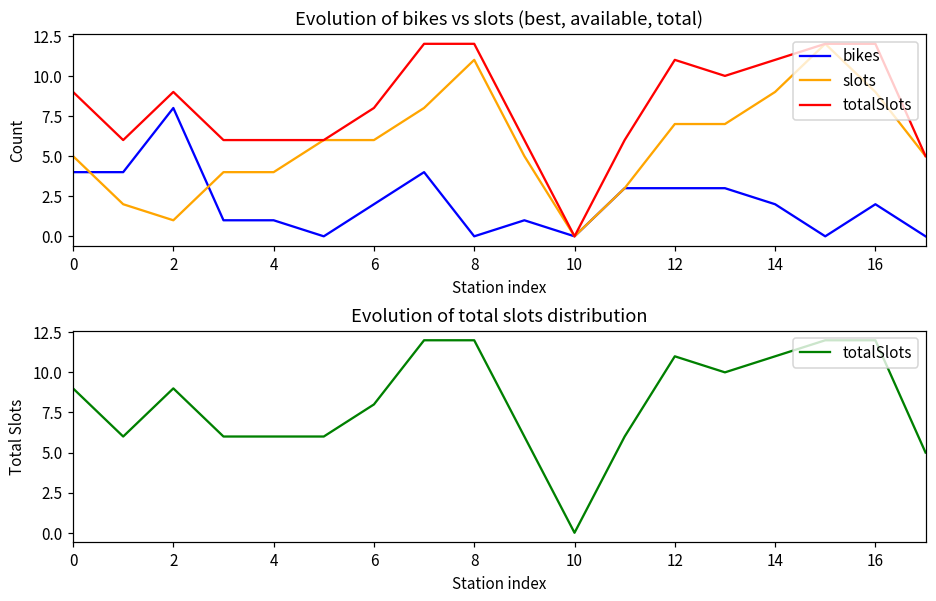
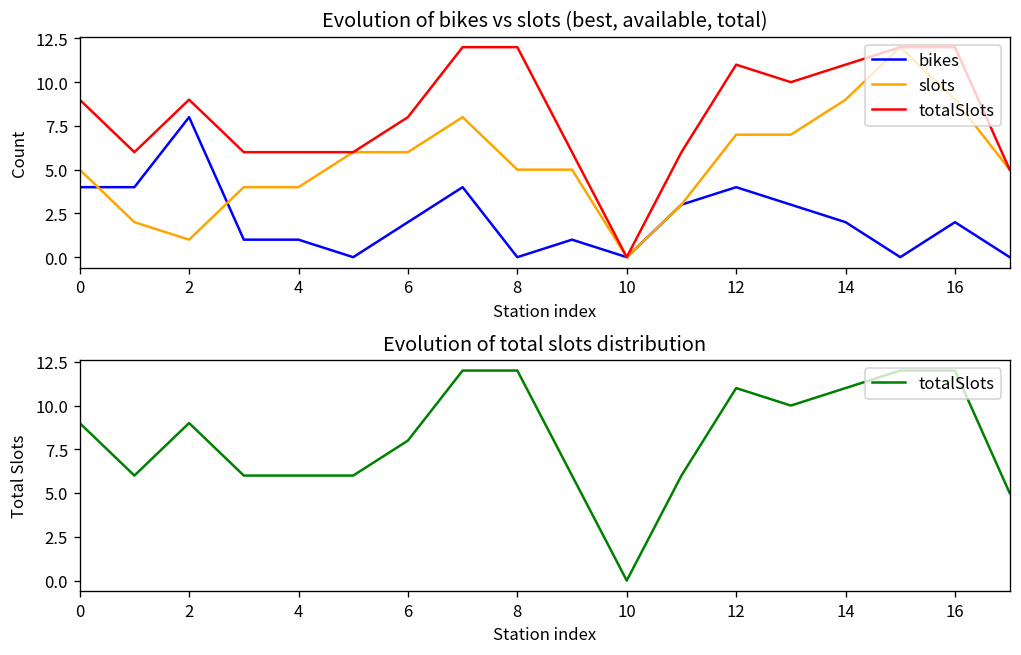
  {
    "Evolution of bikes vs slots (best, available, total)": {
      "bikes": {
        "0": 4,
        "2": 8,
        "4": 1,
        "6": 2,
        "8": 0,
-       "12": 3,
+       "12": 4,
        "14": 2,
        "16": 2
      },
      "slots": {
        "0": 5,
        "2": 1,
        "4": 4,
        "6": 6,
-       "8": 11,
+       "8": 5,
        "12": 7,
        "14": 9
      }
    },
    "Evolution of total slots distribution": {
      "0": 9.0,
      "2": 9.0,
      "4": 6.0,
      "6": 8.0,
      "8": 12.0,
      "10": 0.0,
      "12": 11.0,
      "14": 11.0
    }
  }
